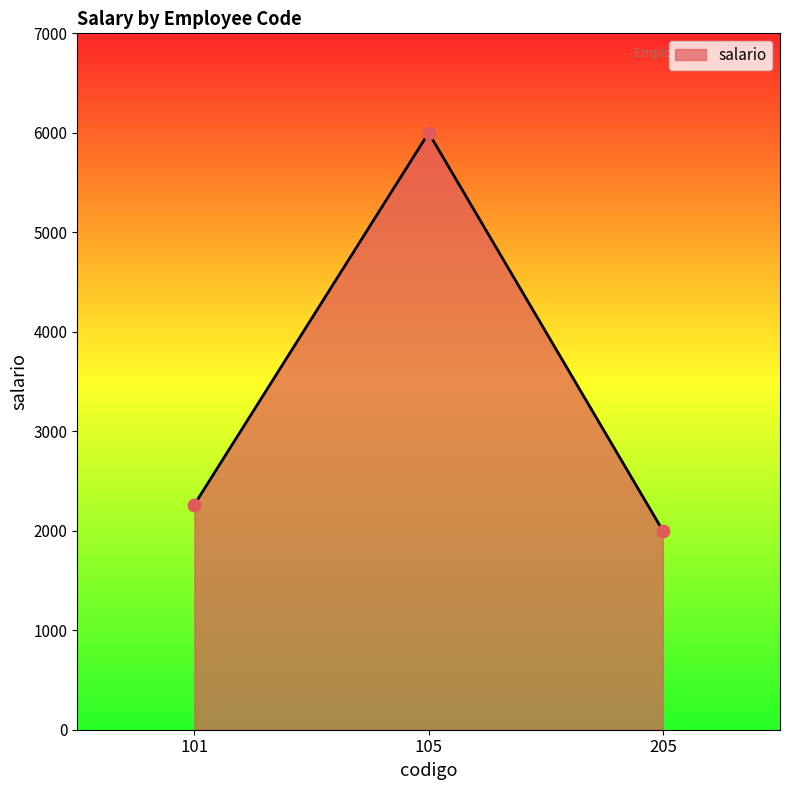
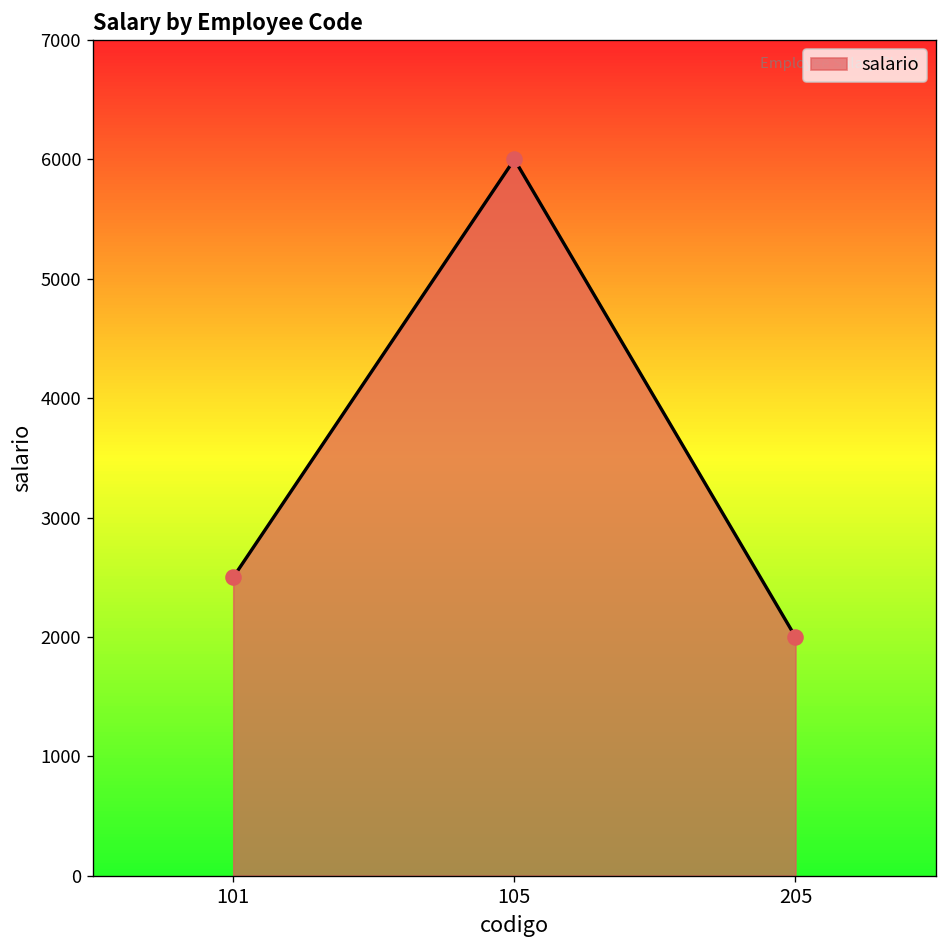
  {
-   "101": 2300,
+   "101": 2500,
    "105": 6000,
    "205": 2000
  }
